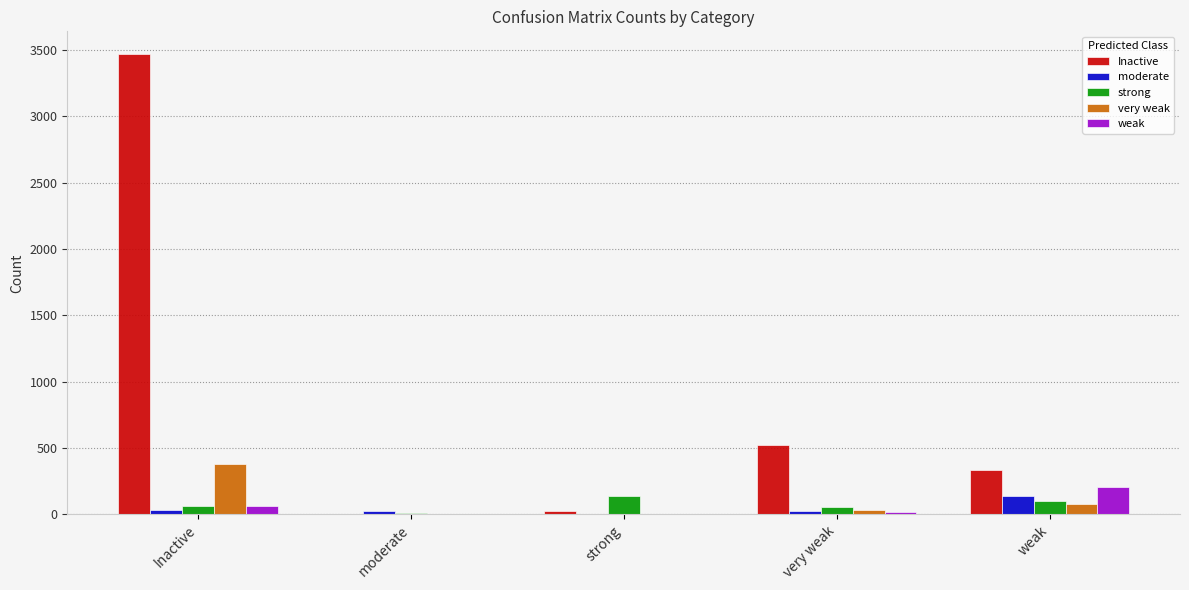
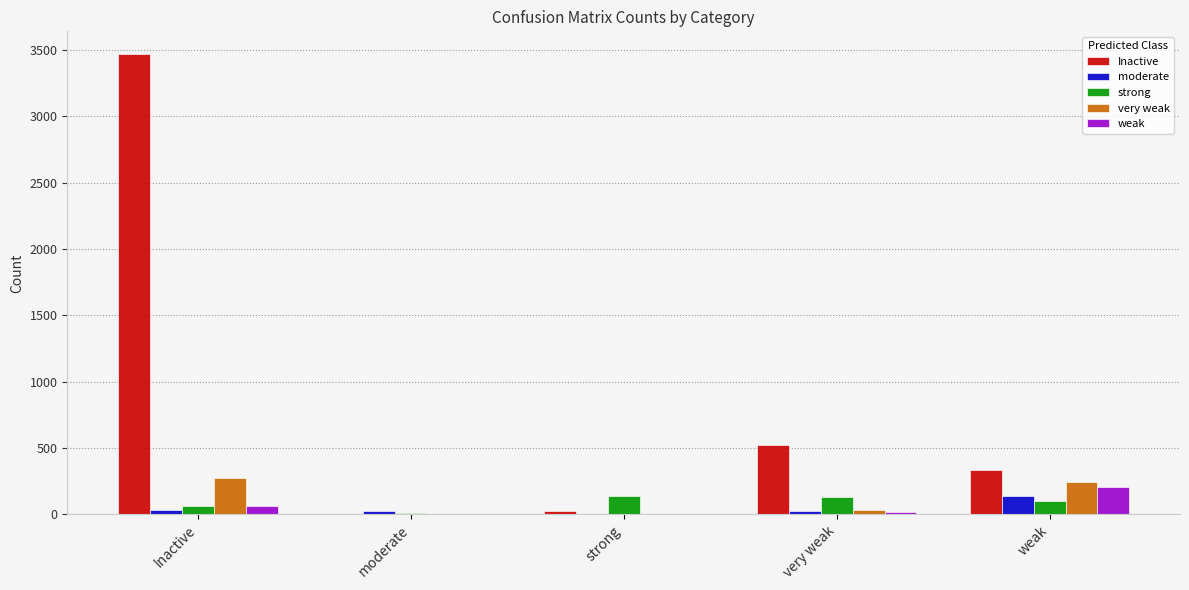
  {
    "Inactive": {
      "Inactive": 3470,
      "strong": 30,
      "very weak": 520,
      "weak": 340
    },
    "moderate": {
      "Inactive": 30,
      "moderate": 20,
      "very weak": 30,
      "weak": 140
    },
    "strong": {
      "Inactive": 60,
      "strong": 140,
-     "very weak": 60,
+     "very weak": 130,
      "weak": 100
    },
    "very weak": {
-     "Inactive": 380,
+     "Inactive": 270,
      "moderate": 0,
      "very weak": 30,
-     "weak": 80
+     "weak": 250
    },
    "weak": {
      "Inactive": 60,
      "moderate": 0,
      "very weak": 20,
      "weak": 200
    }
  }
